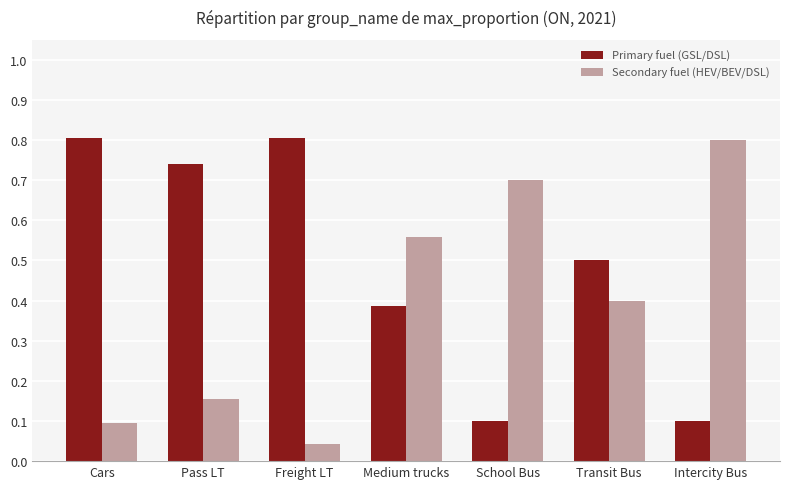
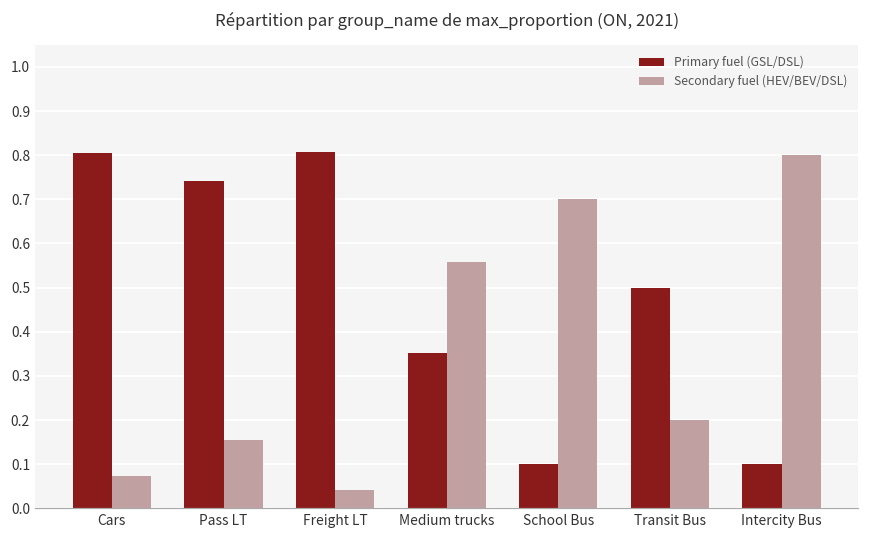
  {
    "Primary fuel (GSL/DSL)": {
      "Cars": 0.81,
      "Pass LT": 0.74,
      "Freight LT": 0.81,
-     "Medium trucks": 0.39,
+     "Medium trucks": 0.35,
      "School Bus": 0.10,
      "Transit Bus": 0.50,
      "Intercity Bus": 0.10
    },
    "Secondary fuel (HEV/BEV/DSL)": {
-     "Cars": 0.09,
+     "Cars": 0.07,
      "Pass LT": 0.16,
      "Freight LT": 0.04,
      "Medium trucks": 0.56,
      "School Bus": 0.70,
-     "Transit Bus": 0.4,
+     "Transit Bus": 0.2,
      "Intercity Bus": 0.80
    }
  }
